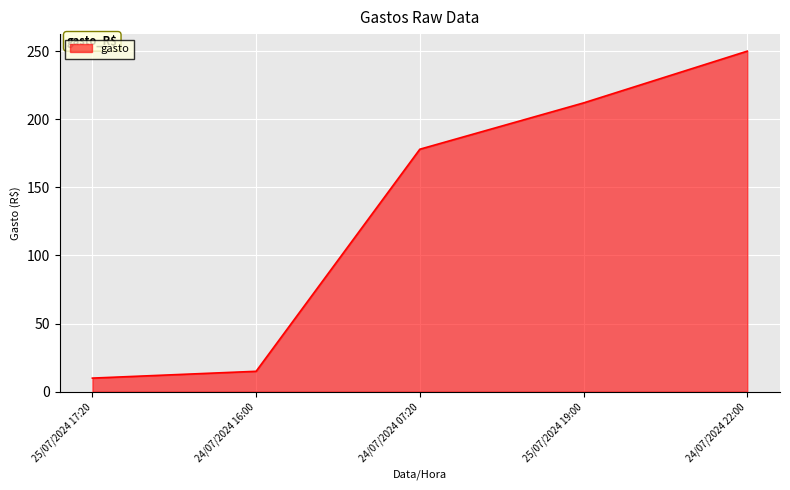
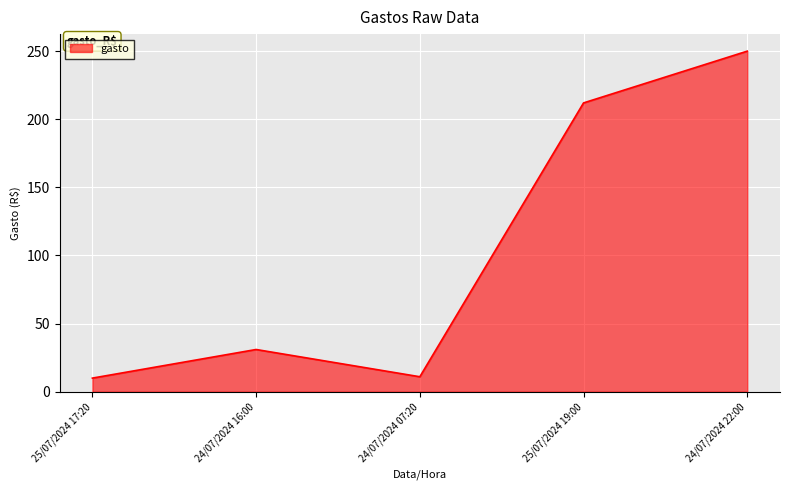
  {
    "25/07/2024 17:20": 10,
-   "24/07/2024 16:00": 15,
-   "24/07/2024 07:20": 178,
+   "24/07/2024 16:00": 31,
+   "24/07/2024 07:20": 11,
    "25/07/2024 19:00": 212,
    "24/07/2024 22:00": 250
  }
